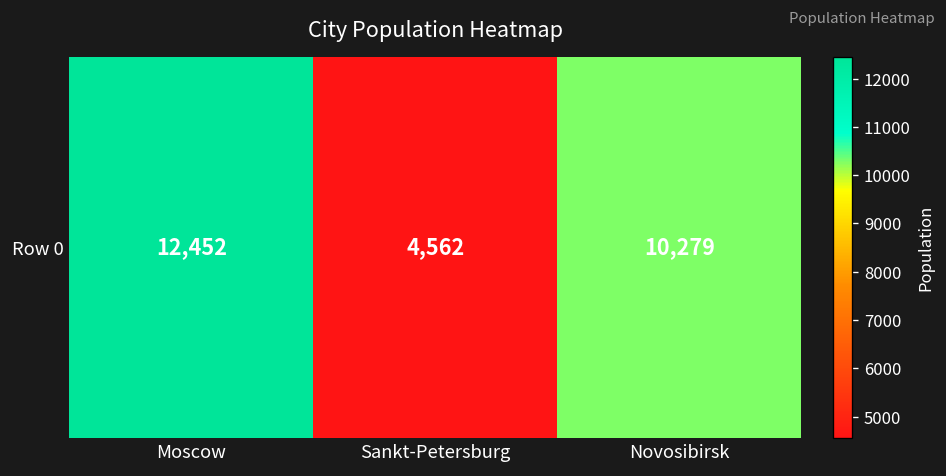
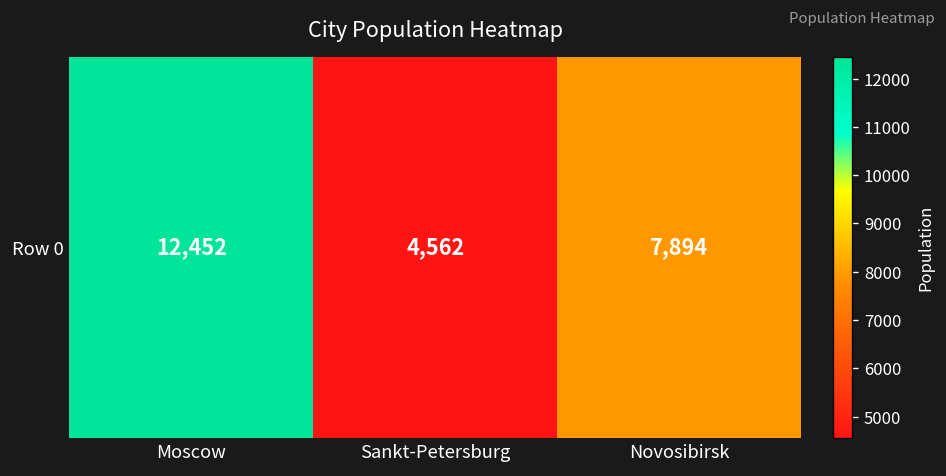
  {
    "Row 0": {
      "Moscow": "12,452",
      "Sankt-Petersburg": "4,562",
-     "Novosibirsk": "10,279"
+     "Novosibirsk": "7,894"
    }
  }
